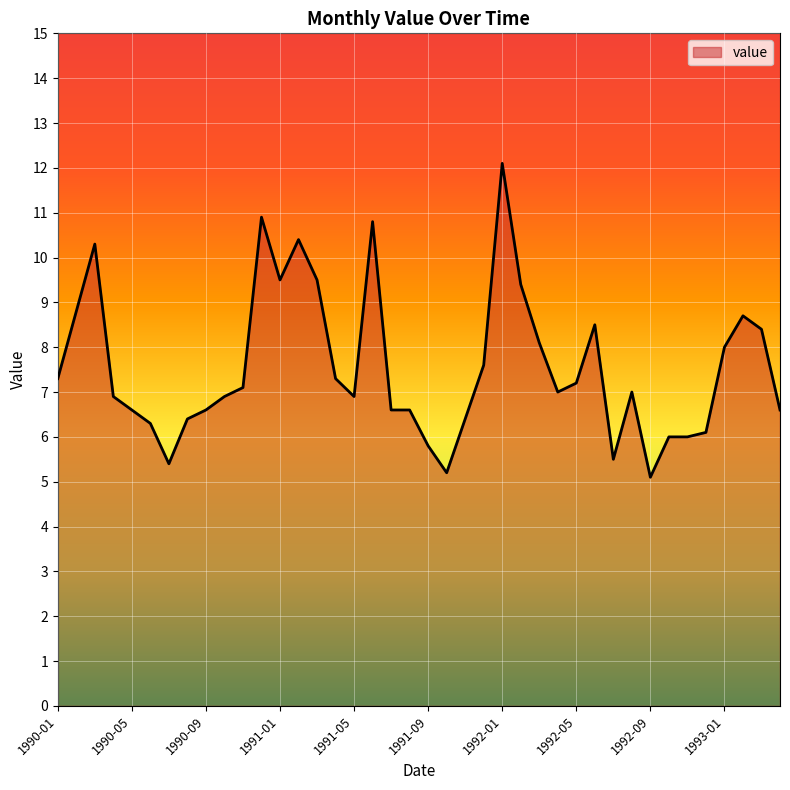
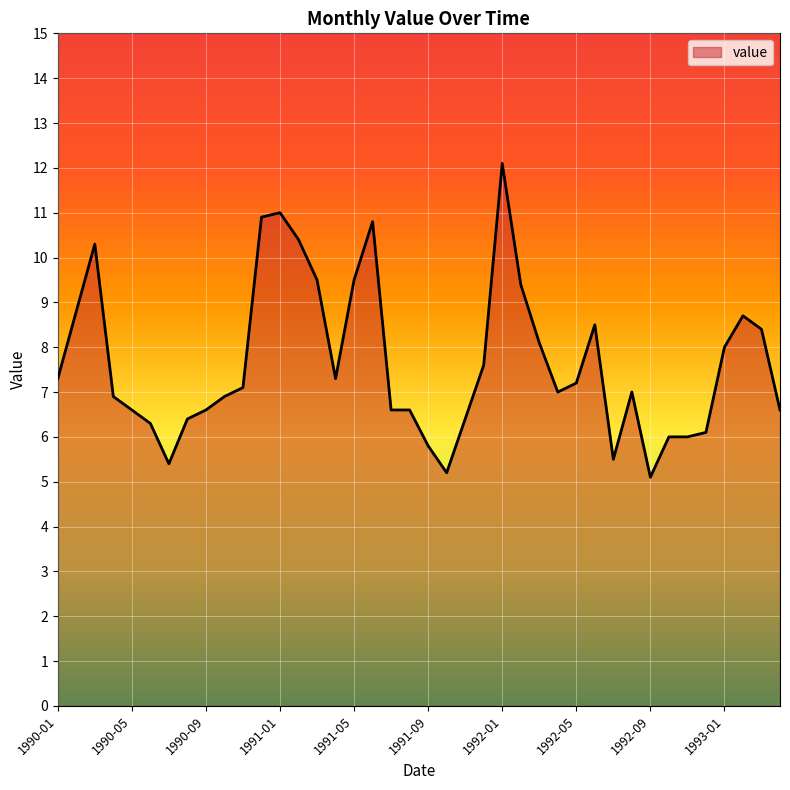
  {
    "1990-01": 7.3,
    "1990-05": 6.6,
    "1990-09": 6.6,
-   "1991-01": 9.5,
-   "1991-05": 6.9,
+   "1991-01": 11.0,
+   "1991-05": 9.5,
    "1991-09": 5.8,
    "1992-01": 12.1,
    "1992-05": 7.2,
    "1992-09": 5.1,
    "1993-01": 8.0
  }
